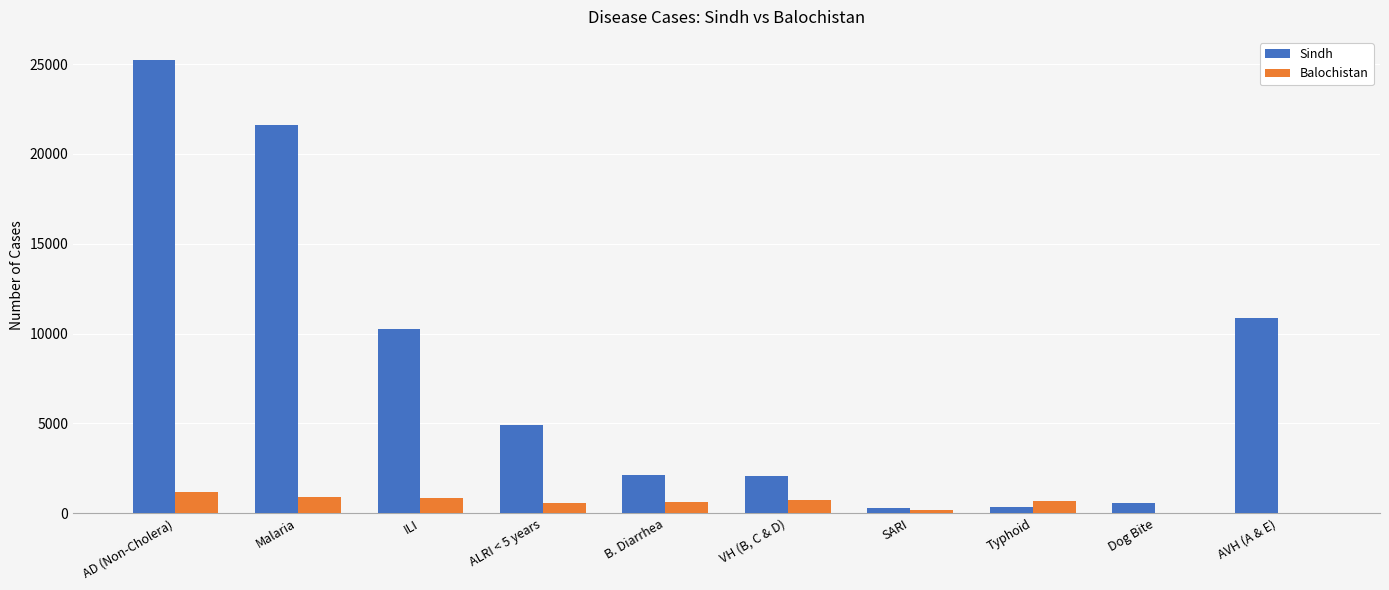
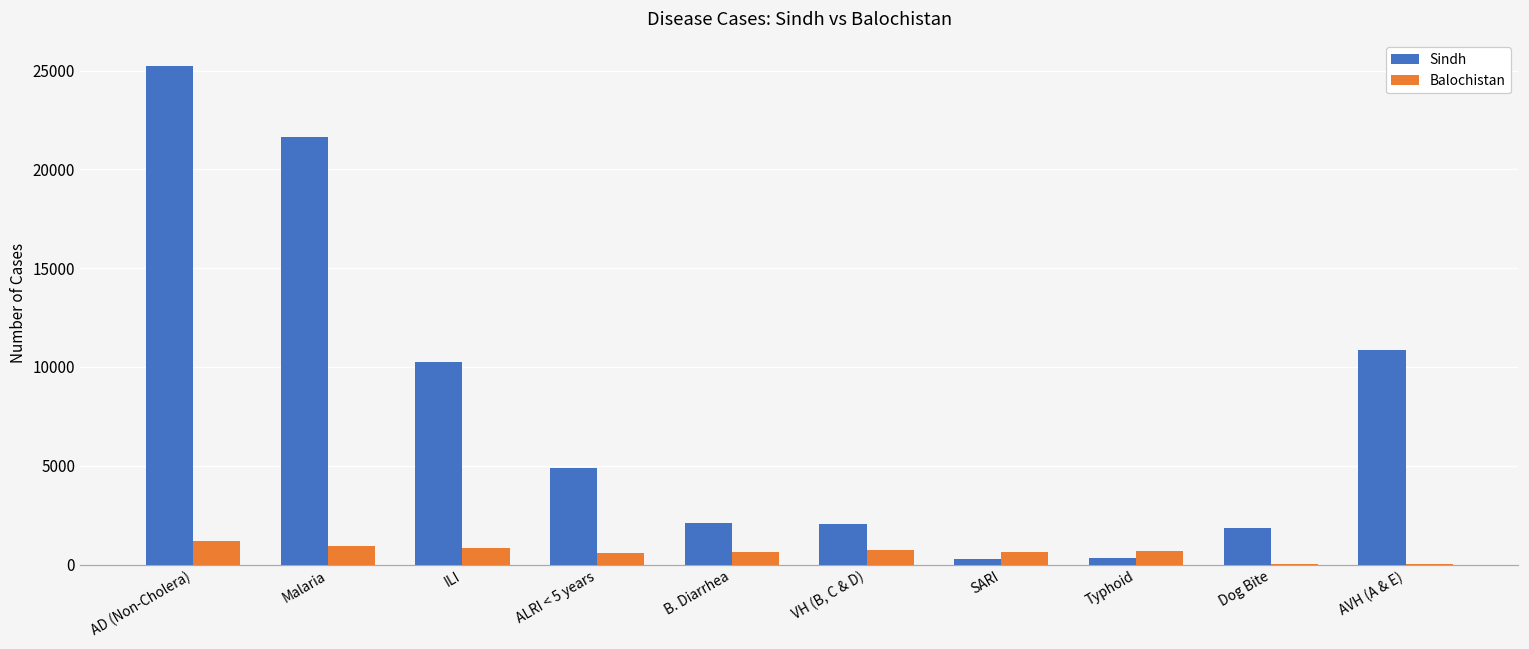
  {
    "Sindh": {
      "AD (Non-Cholera)": 25300,
      "Malaria": 21600,
      "ILI": 10200,
      "ALRI < 5 years": 4900,
      "B. Diarrhea": 2100,
      "VH (B, C & D)": 2000,
      "SARI": 300,
      "Typhoid": 300,
-     "Dog Bite": 600,
+     "Dog Bite": 1800,
      "AVH (A & E)": 10800
    },
    "Balochistan": {
      "AD (Non-Cholera)": 1200,
      "Malaria": 900,
      "ILI": 800,
      "ALRI < 5 years": 600,
      "B. Diarrhea": 600,
      "VH (B, C & D)": 800,
-     "SARI": 200,
+     "SARI": 600,
      "Typhoid": 700
    }
  }
